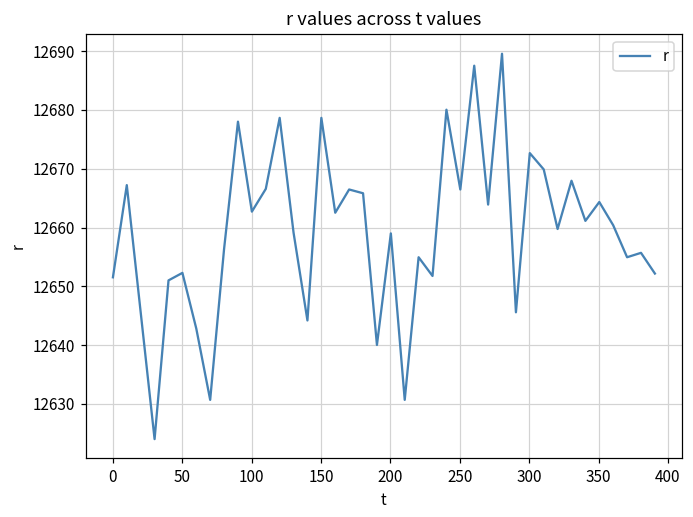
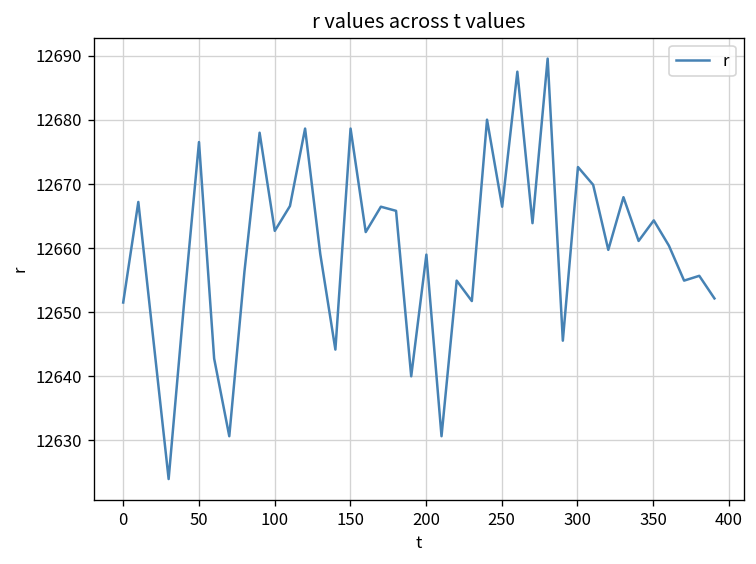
  {
    "0": 12652,
-   "50": 12652,
+   "50": 12677,
    "100": 12663
  }
